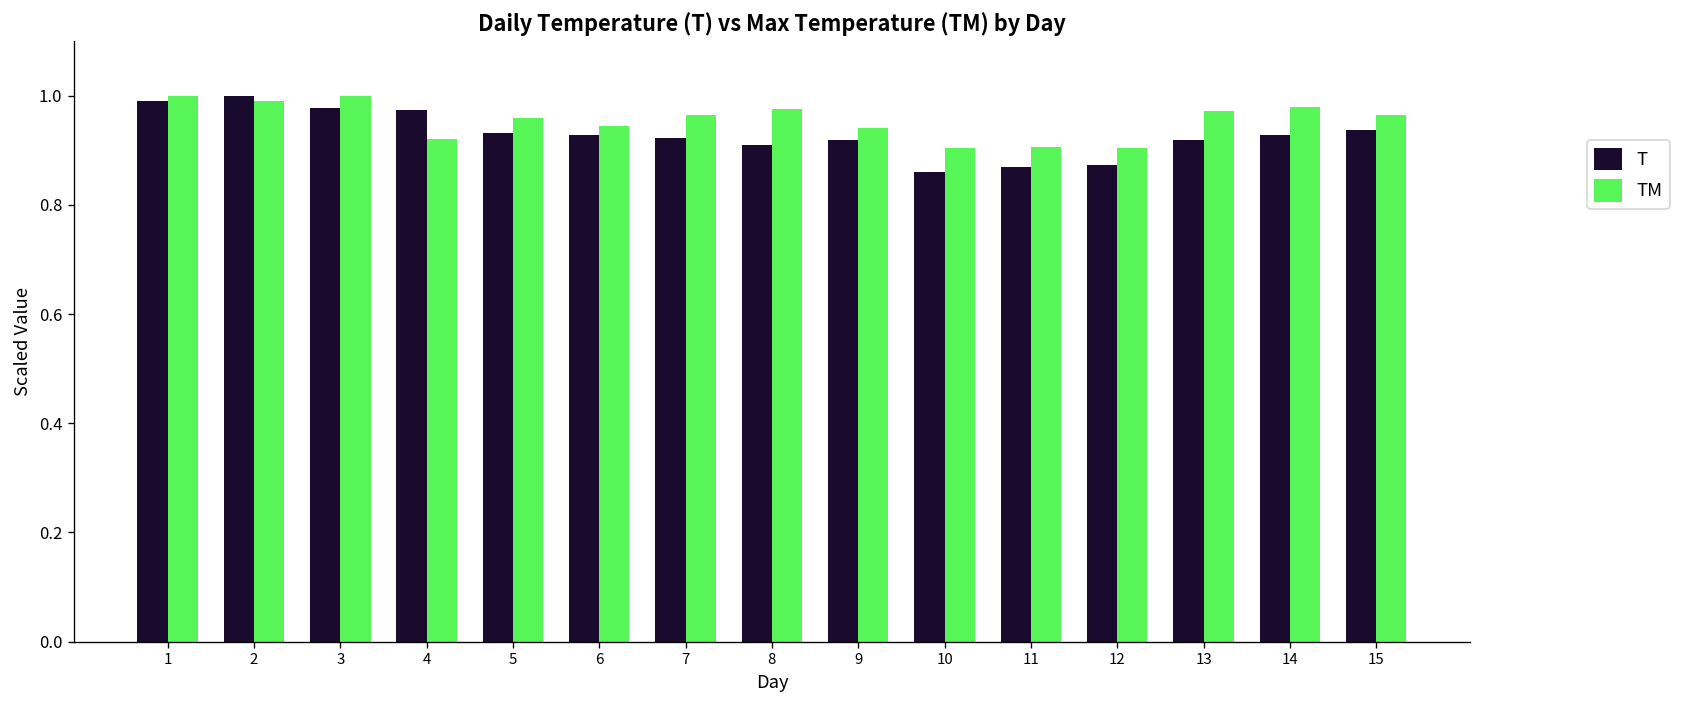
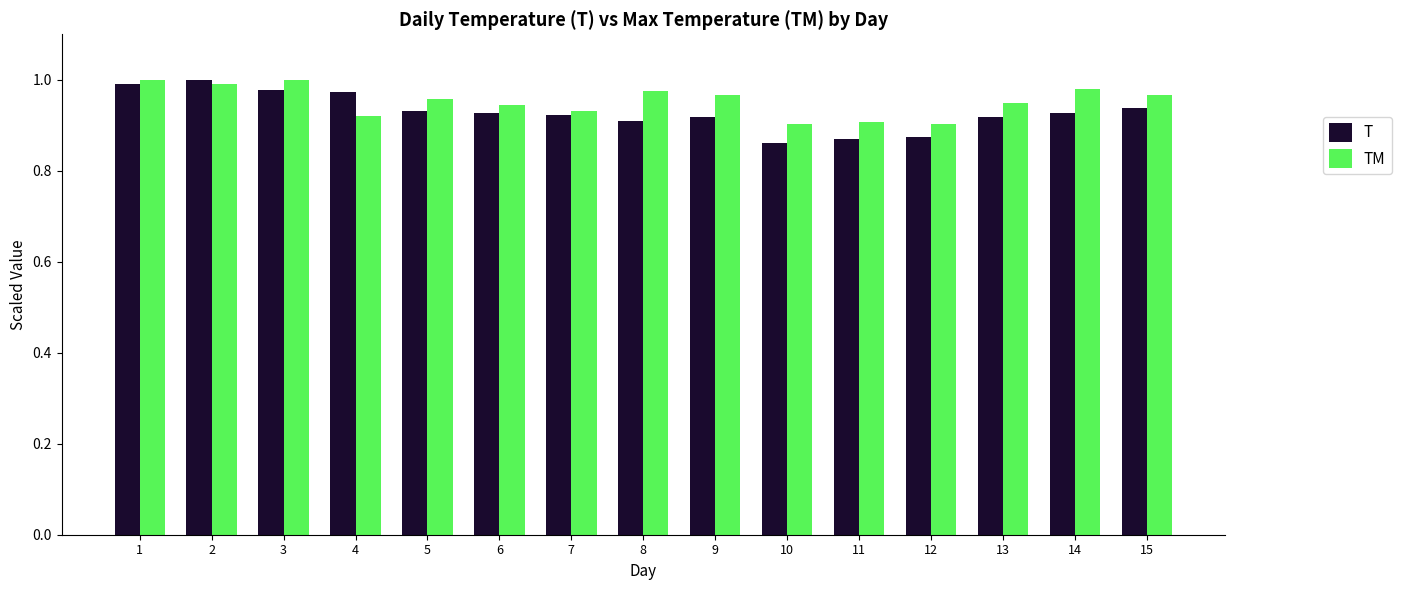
  {
    "T": {
      "1": 0.99,
      "2": 1.00,
      "3": 0.98,
      "4": 0.97,
      "5": 0.93,
      "6": 0.93,
      "7": 0.92,
      "8": 0.91,
      "9": 0.92,
      "10": 0.86,
      "11": 0.87,
      "12": 0.87,
      "13": 0.92,
      "14": 0.93,
      "15": 0.94
    },
    "TM": {
      "1": 1.00,
      "2": 0.99,
      "3": 1.00,
      "4": 0.92,
      "5": 0.96,
      "6": 0.94,
-     "7": 0.97,
+     "7": 0.93,
      "8": 0.98,
-     "9": 0.94,
+     "9": 0.97,
      "10": 0.90,
      "11": 0.91,
      "12": 0.90,
-     "13": 0.97,
+     "13": 0.95,
      "14": 0.98,
      "15": 0.97
    }
  }
